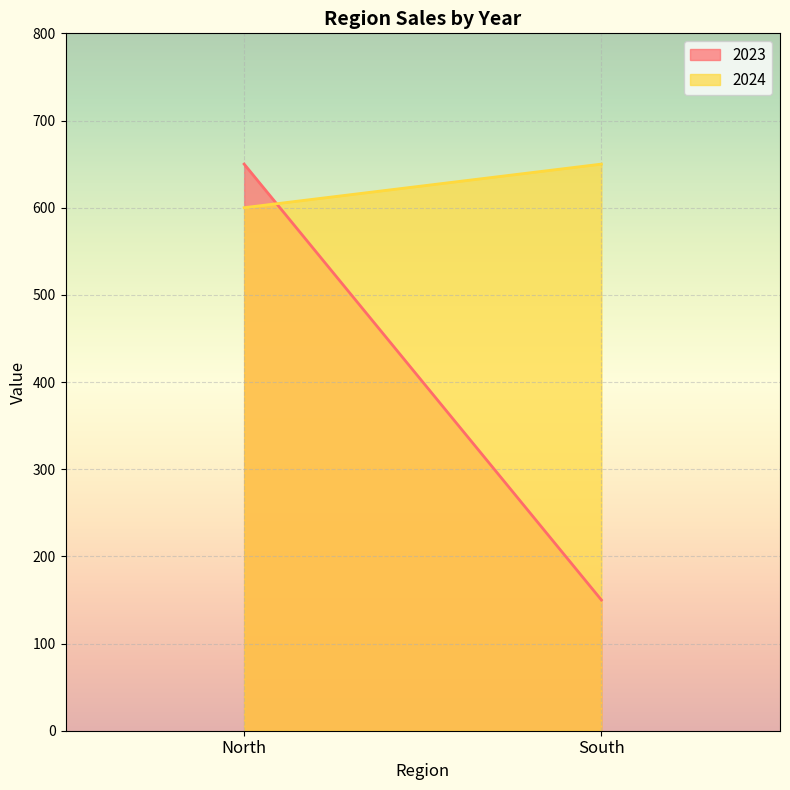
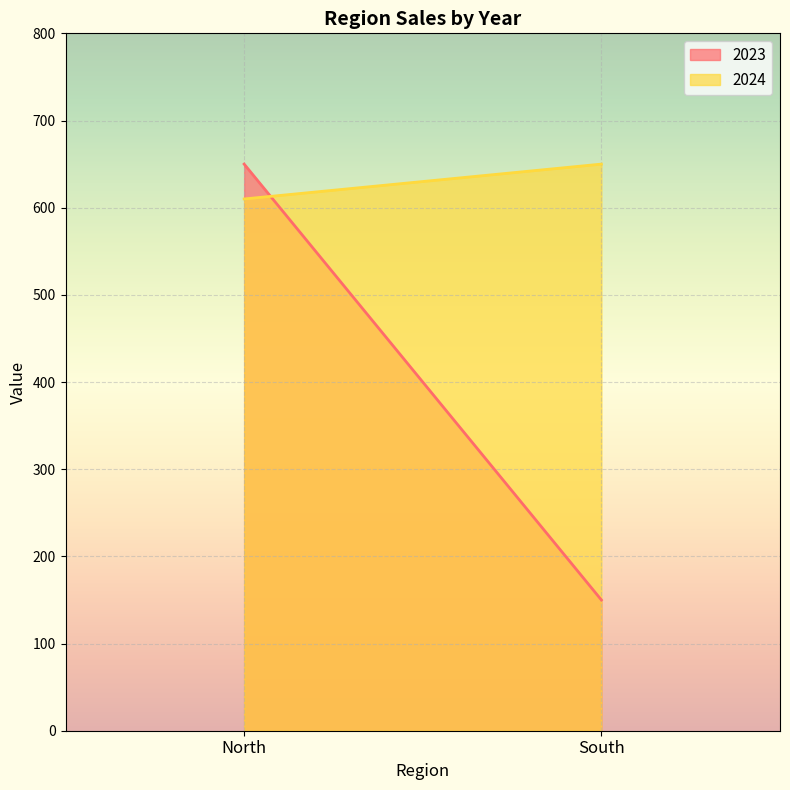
  {
    "2023": {
      "North": 650,
      "South": 150
    },
    "2024": {
-     "North": 600,
+     "North": 610,
      "South": 650
    }
  }
